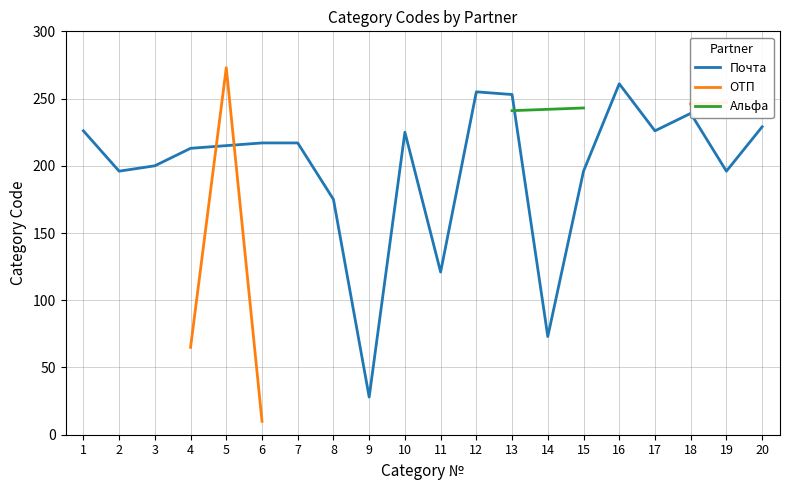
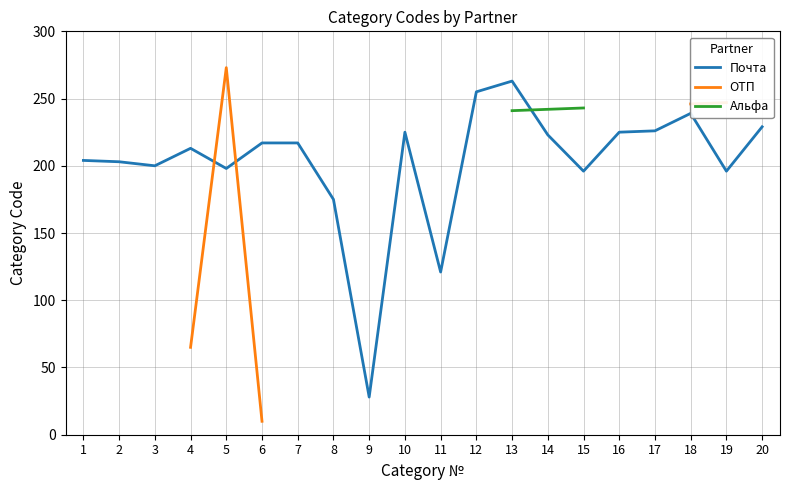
  {
    "Почта": {
-     "1": 226,
-     "2": 196,
+     "1": 204,
+     "2": 203,
      "3": 200,
      "4": 213,
-     "5": 215,
+     "5": 198,
      "6": 217,
      "7": 217,
      "8": 175,
      "9": 28,
      "10": 225,
      "11": 121,
      "12": 255,
-     "13": 253,
-     "14": 73,
+     "13": 263,
+     "14": 223,
      "15": 196,
-     "16": 261,
+     "16": 225,
      "17": 226,
      "19": 196,
      "20": 229
    },
    "ОТП": {
      "4": 65,
      "5": 273,
      "6": 10
    },
    "Альфа": {
      "13": 241,
      "14": 242,
      "15": 243
    }
  }
